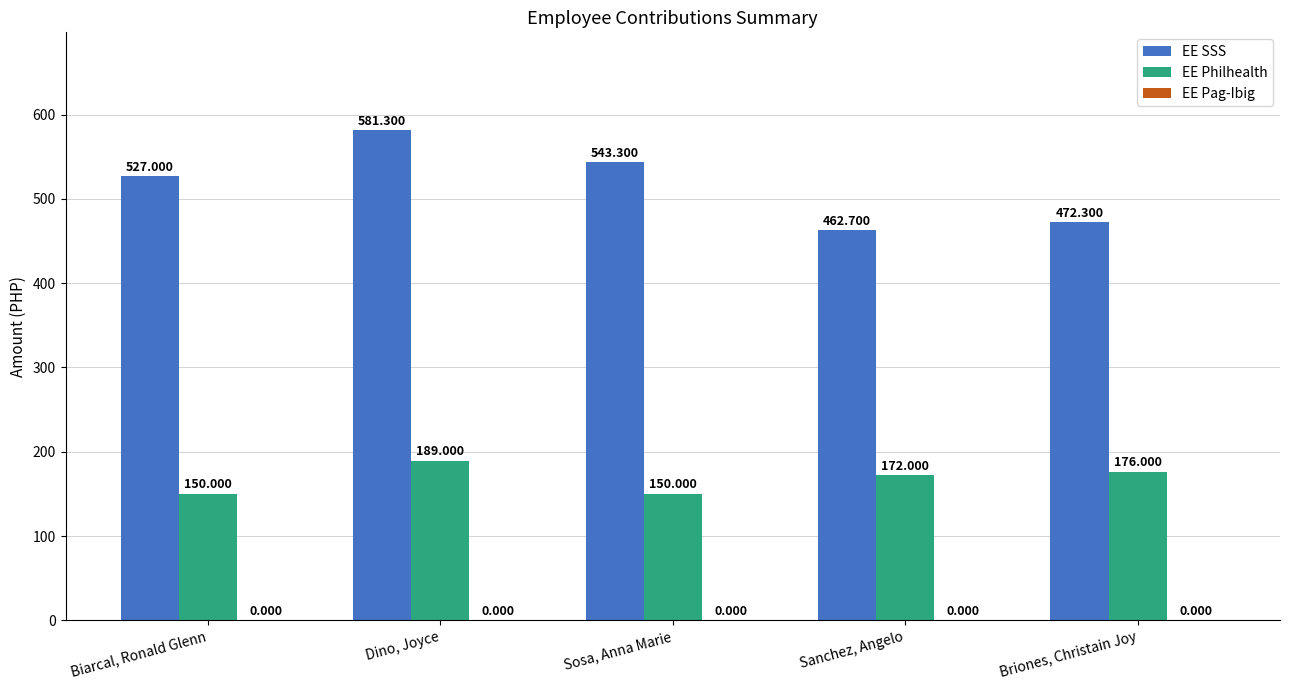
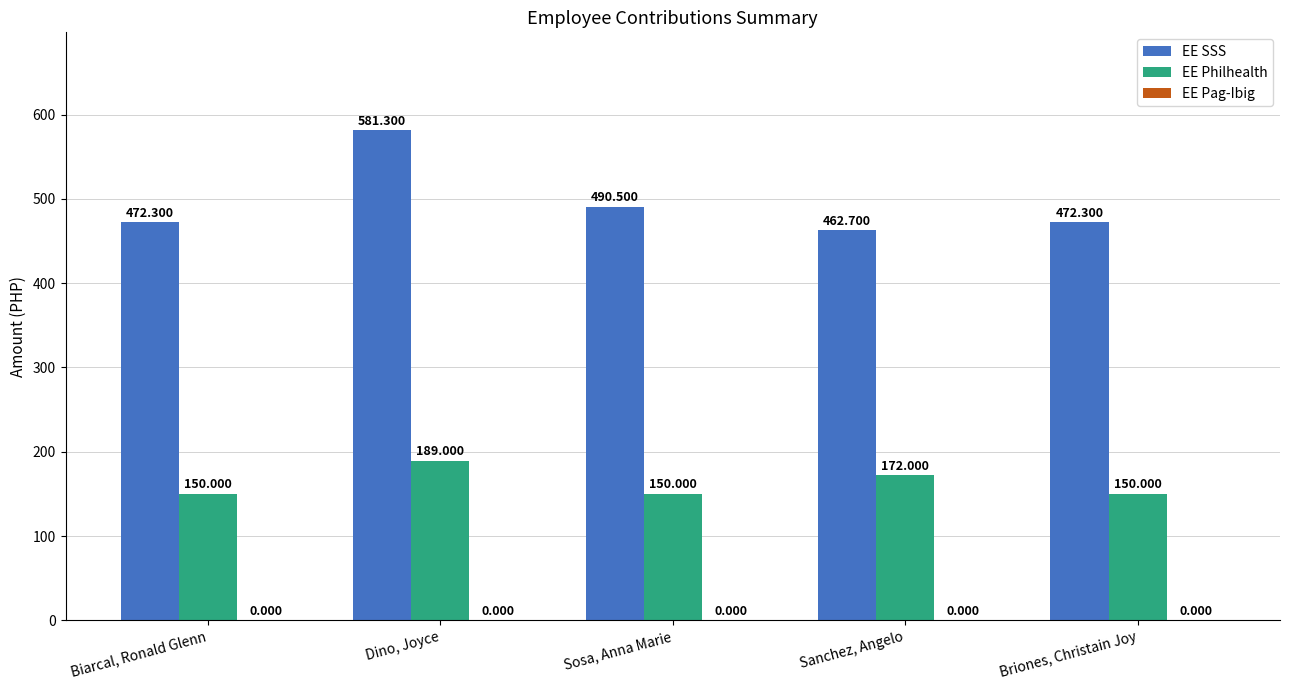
  {
    "EE SSS": {
-     "Biarcal, Ronald Glenn": 527.000,
+     "Biarcal, Ronald Glenn": 472.300,
      "Dino, Joyce": 581.300,
-     "Sosa, Anna Marie": 543.300,
+     "Sosa, Anna Marie": 490.500,
      "Sanchez, Angelo": 462.700,
      "Briones, Christain Joy": 472.300
    },
    "EE Philhealth": {
      "Biarcal, Ronald Glenn": 150.000,
      "Dino, Joyce": 189.000,
      "Sosa, Anna Marie": 150.000,
      "Sanchez, Angelo": 172.000,
-     "Briones, Christain Joy": 176.000
+     "Briones, Christain Joy": 150.000
    },
    "EE Pag-Ibig": {
      "Biarcal, Ronald Glenn": 0.000,
      "Dino, Joyce": 0.000,
      "Sosa, Anna Marie": 0.000,
      "Sanchez, Angelo": 0.000,
      "Briones, Christain Joy": 0.000
    }
  }
